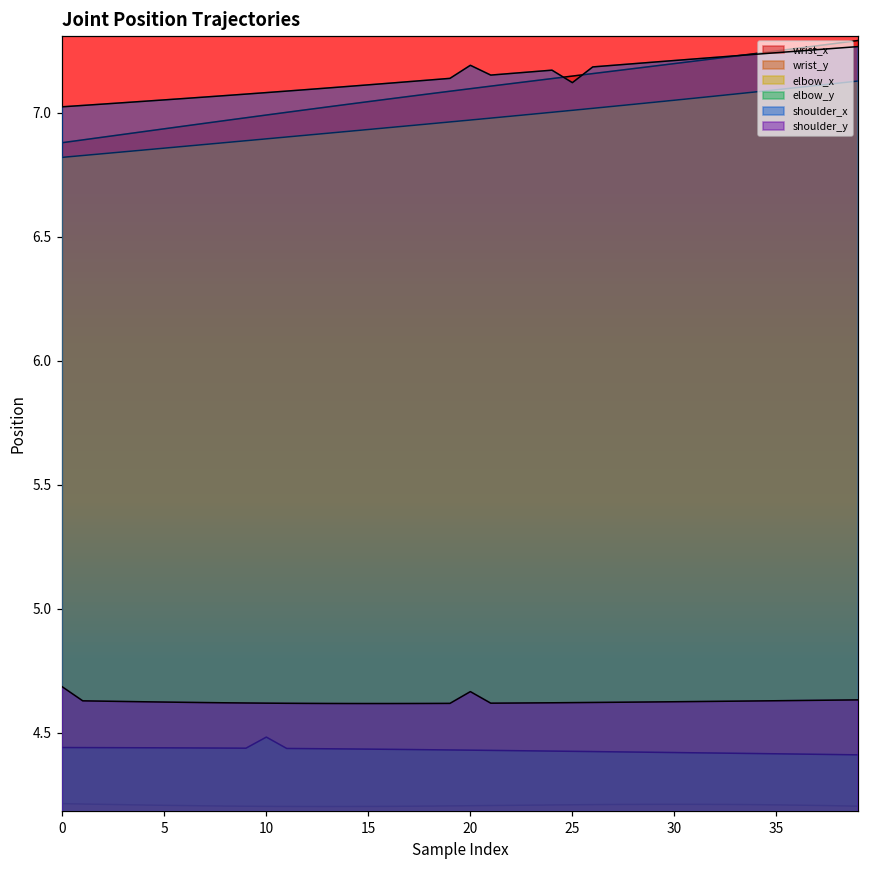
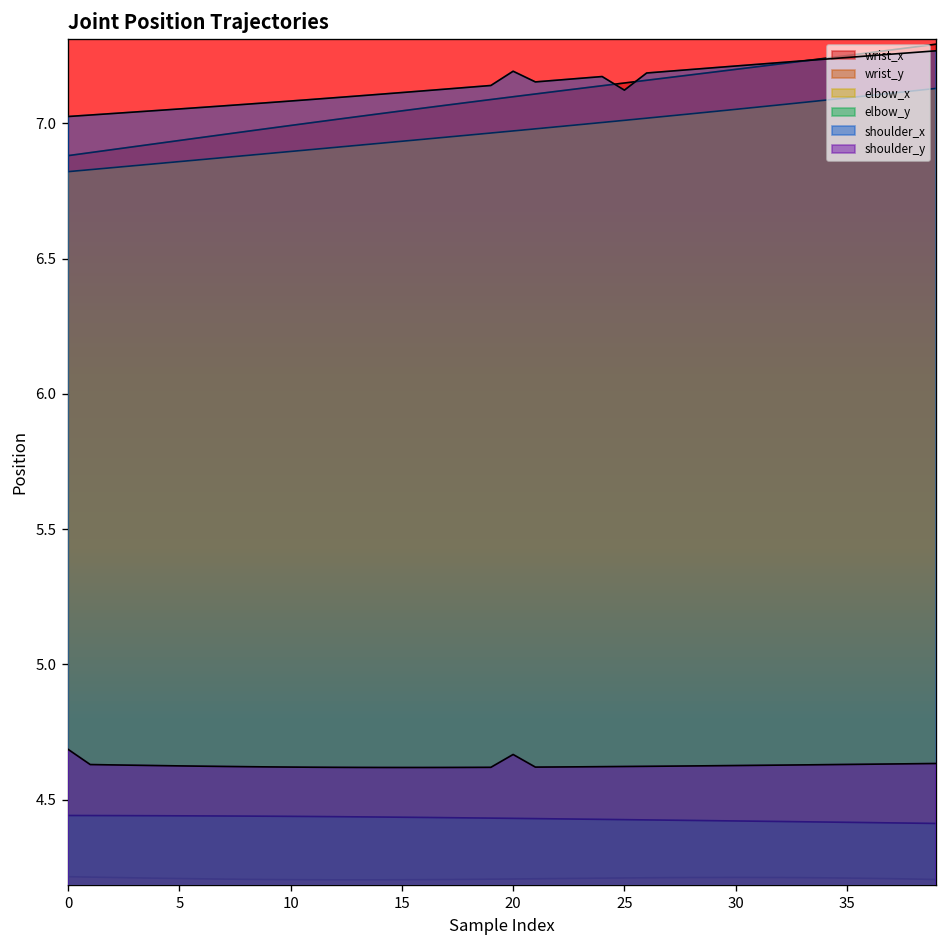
  {
    "elbow_y": {
      "0": 4.44,
      "5": 4.44,
-     "10": 4.48,
+     "10": 4.44,
      "15": 4.43,
      "20": 4.43,
      "25": 4.43,
      "30": 4.42,
      "35": 4.42
    },
    "shoulder_x": {
      "0": 7.02,
      "5": 7.05,
      "10": 7.08,
      "15": 7.11,
      "20": 7.19,
      "25": 7.12,
      "30": 7.21
    },
    "shoulder_y": {
      "0": 4.69,
      "5": 4.62,
      "10": 4.62,
      "15": 4.62,
      "20": 4.67,
      "25": 4.62,
      "30": 4.63,
      "35": 4.63
    }
  }
